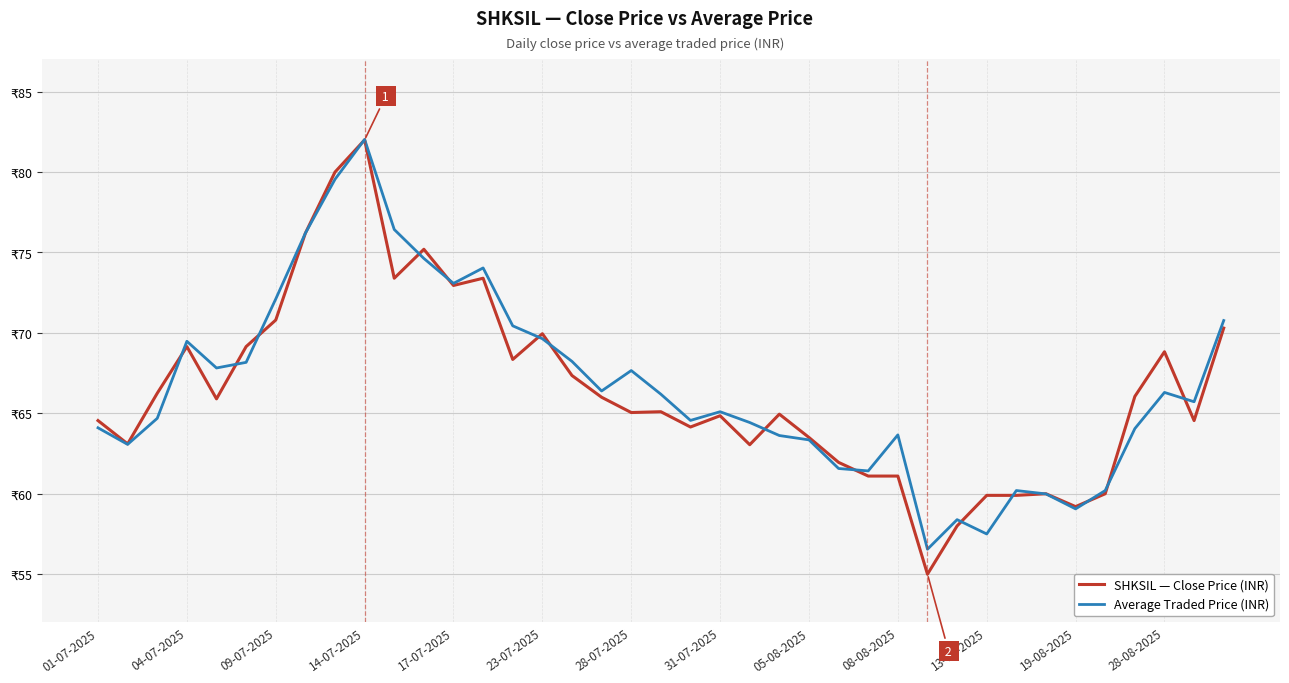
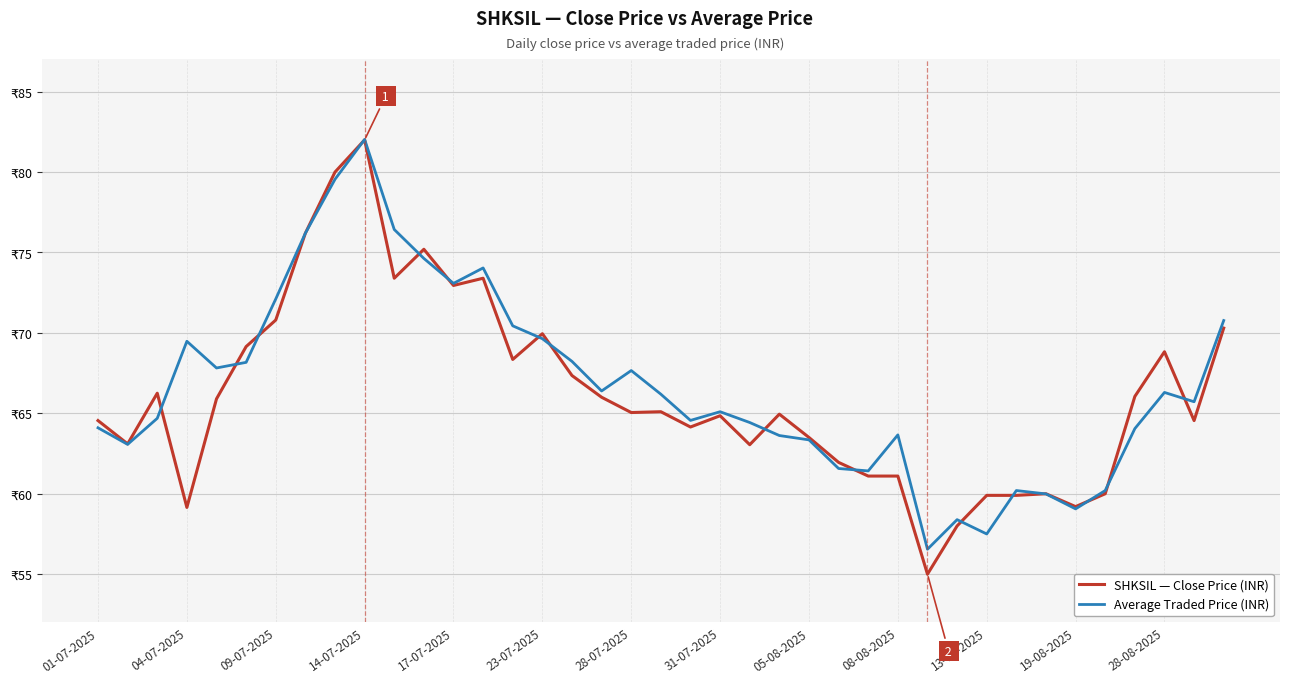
  {
    "SHKSIL — Close Price (INR)": {
      "01-07-2025": "₹64.6",
-     "04-07-2025": "₹69.2",
+     "04-07-2025": "₹59.2",
      "09-07-2025": "₹70.8",
      "23-07-2025": "₹70.0",
      "28-07-2025": "₹65.1",
      "31-07-2025": "₹64.9",
      "08-08-2025": "₹61.1",
      "13-08-2025": "₹59.9",
      "28-08-2025": "₹68.8"
    },
    "Average Traded Price (INR)": {
      "01-07-2025": "₹64.1",
      "04-07-2025": "₹69.5",
      "09-07-2025": "₹72.1",
      "23-07-2025": "₹69.6",
      "28-07-2025": "₹67.7",
      "31-07-2025": "₹65.1",
      "08-08-2025": "₹63.7",
      "13-08-2025": "₹57.5",
      "28-08-2025": "₹66.3"
    }
  }
